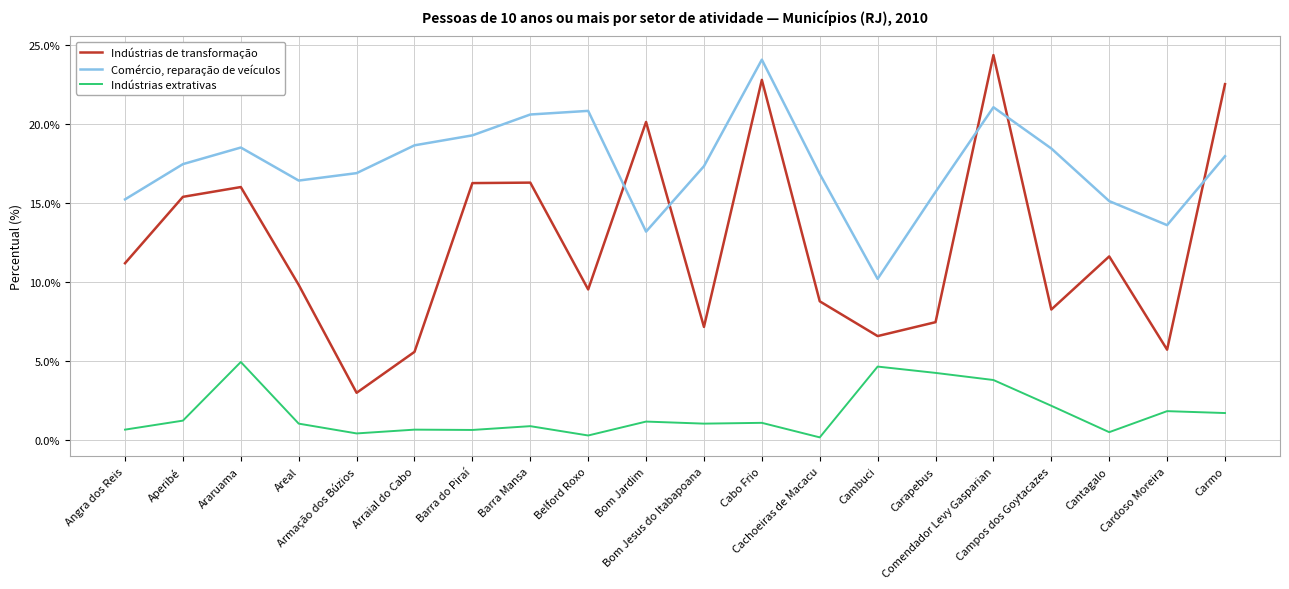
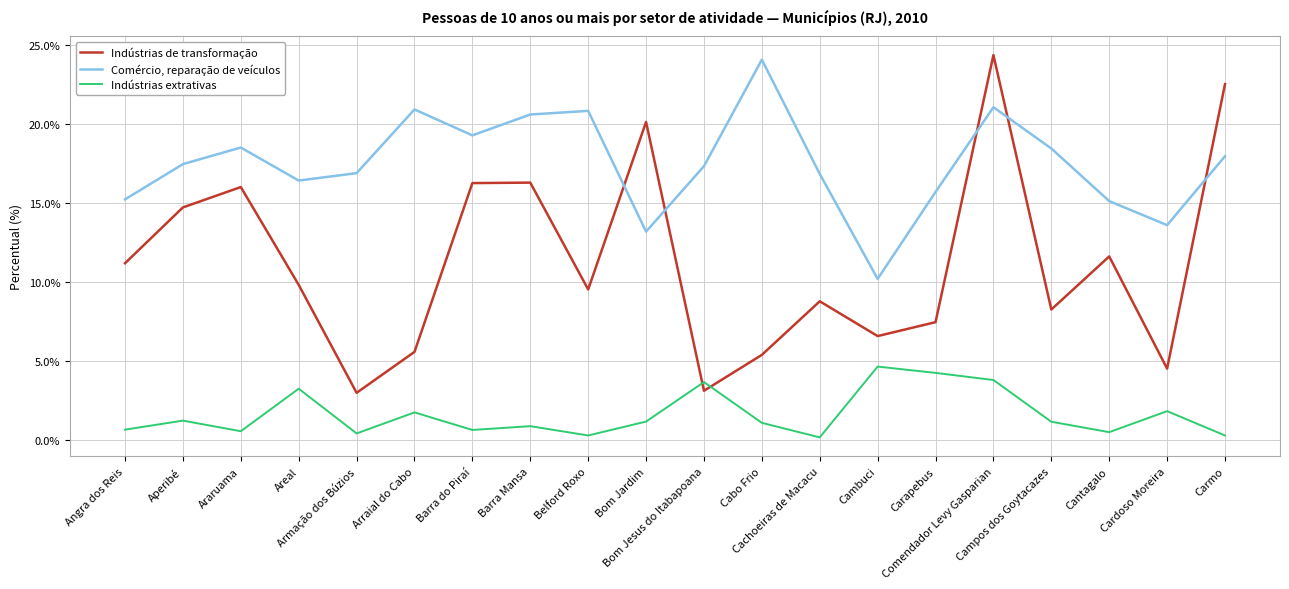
  {
    "Indústrias de transformação": {
      "Angra dos Reis": "11.2%",
-     "Aperibé": "15.4%",
+     "Aperibé": "14.7%",
      "Araruama": "16.0%",
      "Areal": "9.8%",
      "Armação dos Búzios": "3.0%",
      "Arraial do Cabo": "5.6%",
      "Barra do Piraí": "16.3%",
      "Barra Mansa": "16.3%",
      "Belford Roxo": "9.5%",
      "Bom Jardim": "20.1%",
-     "Bom Jesus do Itabapoana": "7.2%",
-     "Cabo Frio": "22.8%",
+     "Bom Jesus do Itabapoana": "3.1%",
+     "Cabo Frio": "5.4%",
      "Cachoeiras de Macacu": "8.8%",
      "Cambuci": "6.6%",
      "Carapebus": "7.5%",
      "Comendador Levy Gasparian": "24.4%",
      "Campos dos Goytacazes": "8.3%",
      "Cantagalo": "11.6%",
-     "Cardoso Moreira": "5.7%",
+     "Cardoso Moreira": "4.5%",
      "Carmo": "22.5%"
    },
    "Comércio, reparação de veículos": {
      "Angra dos Reis": "15.2%",
      "Aperibé": "17.5%",
      "Araruama": "18.5%",
      "Areal": "16.4%",
      "Armação dos Búzios": "16.9%",
-     "Arraial do Cabo": "18.6%",
+     "Arraial do Cabo": "20.9%",
      "Barra do Piraí": "19.3%",
      "Barra Mansa": "20.6%",
      "Belford Roxo": "20.8%",
      "Bom Jardim": "13.2%",
      "Bom Jesus do Itabapoana": "17.3%",
      "Cabo Frio": "24.1%",
      "Cachoeiras de Macacu": "16.8%",
      "Cambuci": "10.2%",
      "Carapebus": "15.7%",
      "Comendador Levy Gasparian": "21.1%",
      "Campos dos Goytacazes": "18.4%",
      "Cantagalo": "15.1%",
      "Cardoso Moreira": "13.6%",
      "Carmo": "18.0%"
    },
    "Indústrias extrativas": {
      "Angra dos Reis": "0.7%",
      "Aperibé": "1.2%",
-     "Araruama": "4.9%",
-     "Areal": "1.0%",
+     "Araruama": "0.6%",
+     "Areal": "3.2%",
      "Armação dos Búzios": "0.4%",
-     "Arraial do Cabo": "0.7%",
+     "Arraial do Cabo": "1.7%",
      "Barra do Piraí": "0.6%",
      "Barra Mansa": "0.9%",
      "Belford Roxo": "0.3%",
      "Bom Jardim": "1.2%",
-     "Bom Jesus do Itabapoana": "1.0%",
+     "Bom Jesus do Itabapoana": "3.7%",
      "Cabo Frio": "1.1%",
      "Cachoeiras de Macacu": "0.2%",
      "Cambuci": "4.6%",
      "Carapebus": "4.2%",
      "Comendador Levy Gasparian": "3.8%",
-     "Campos dos Goytacazes": "2.2%",
+     "Campos dos Goytacazes": "1.2%",
      "Cantagalo": "0.5%",
      "Cardoso Moreira": "1.8%",
-     "Carmo": "1.7%"
+     "Carmo": "0.3%"
    }
  }
